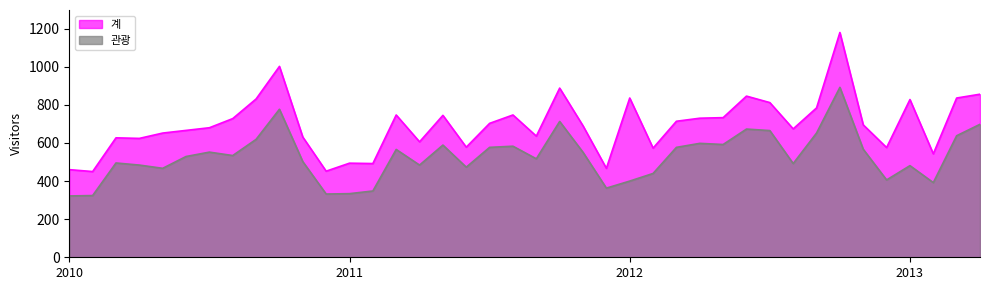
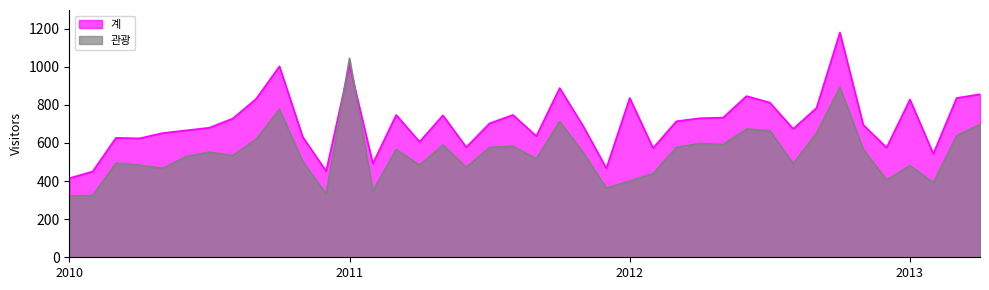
  {
    "계": {
-     "2010": 460,
-     "2011": 490,
+     "2010": 420,
+     "2011": 1010,
      "2012": 840,
      "2013": 830
    },
    "관광": {
      "2010": 320,
-     "2011": 330,
+     "2011": 1040,
      "2012": 400,
      "2013": 480
    }
  }
